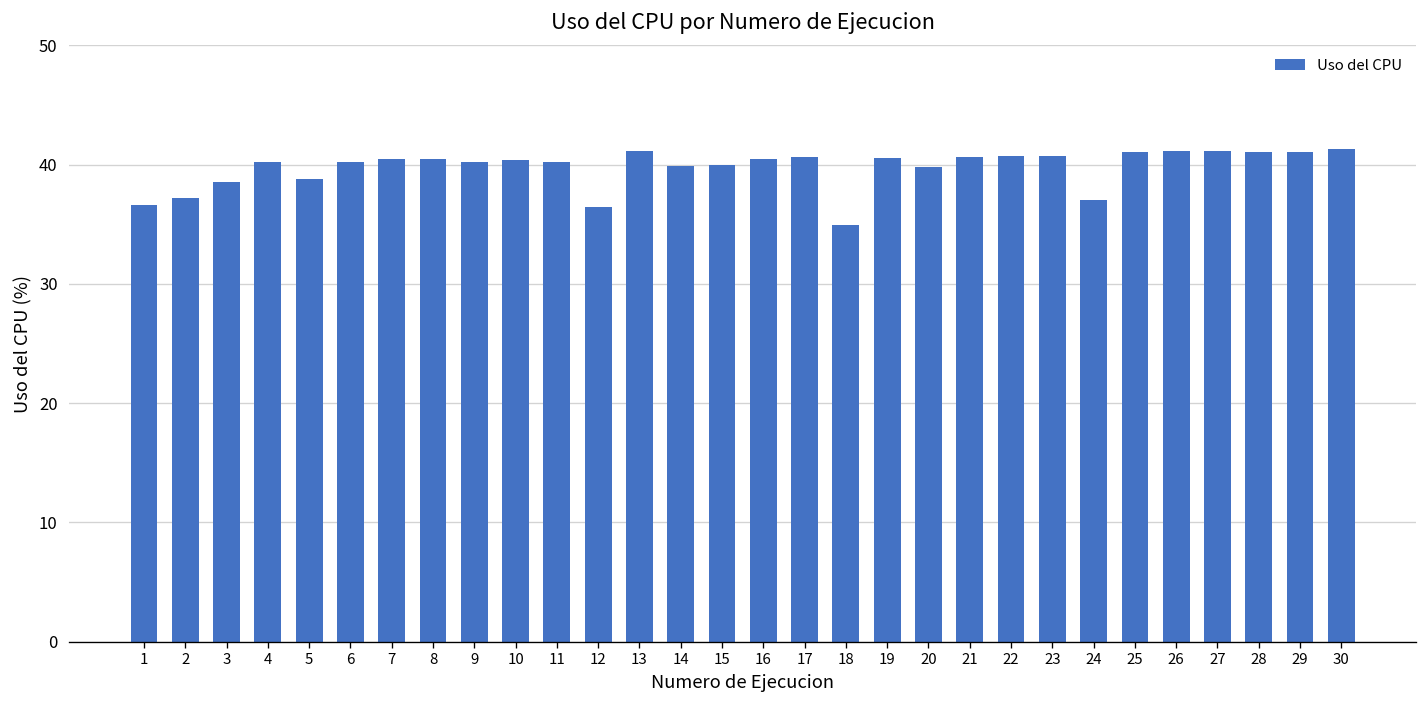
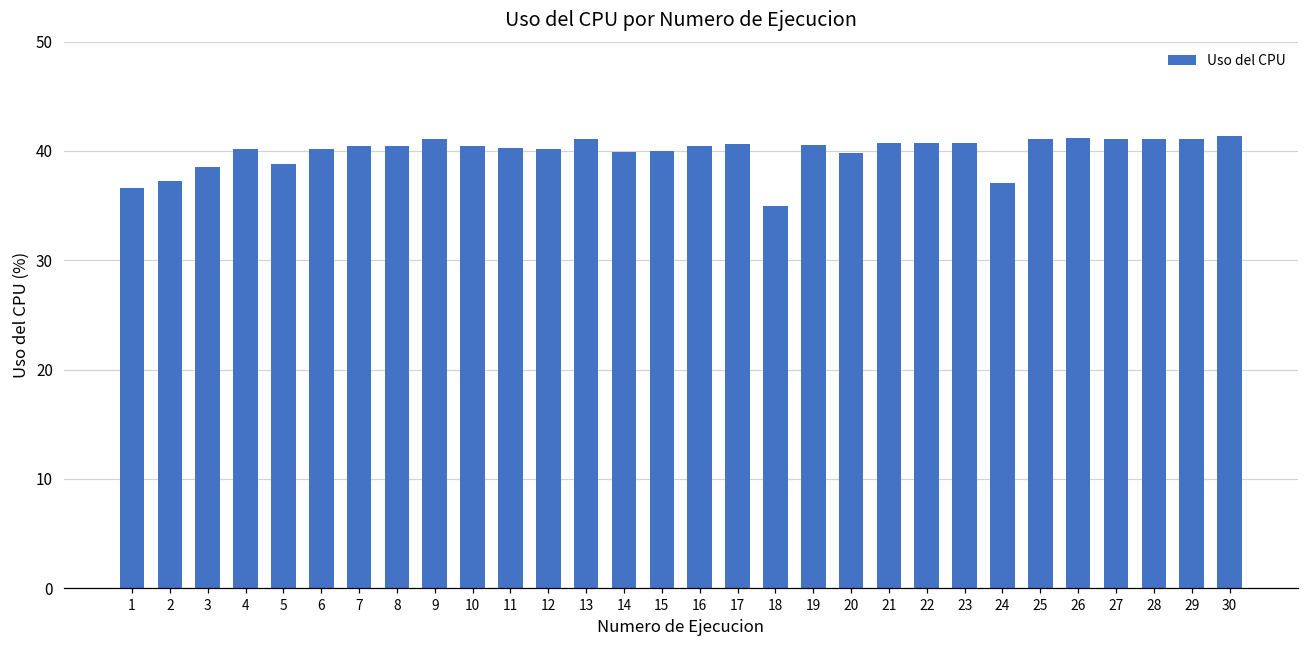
  {
    "1": 37,
    "2": 37,
    "3": 39,
    "4": 40,
    "5": 39,
    "6": 40,
    "7": 41,
    "8": 40,
-   "9": 40,
+   "9": 41,
    "10": 40,
    "11": 40,
-   "12": 36,
+   "12": 40,
    "13": 41,
    "14": 40,
    "15": 40,
    "16": 40,
    "17": 41,
    "18": 35,
    "19": 41,
    "20": 40,
    "21": 41,
    "22": 41,
    "23": 41,
    "24": 37,
    "25": 41,
    "26": 41,
    "27": 41,
    "28": 41,
    "29": 41,
    "30": 41
  }
